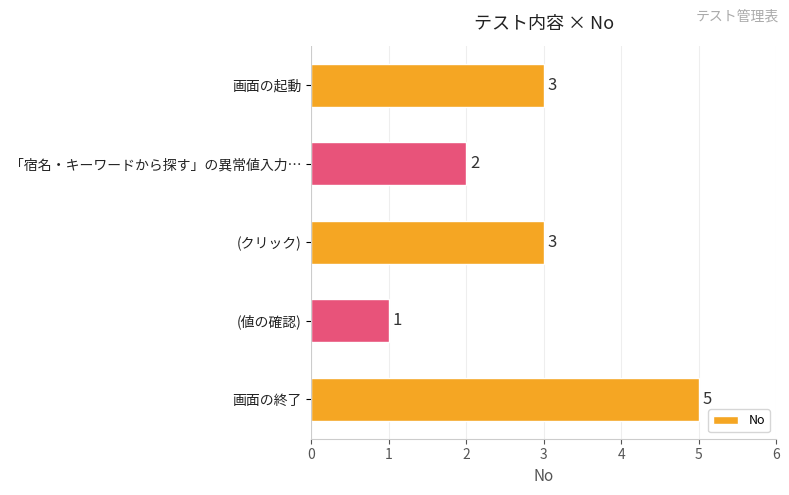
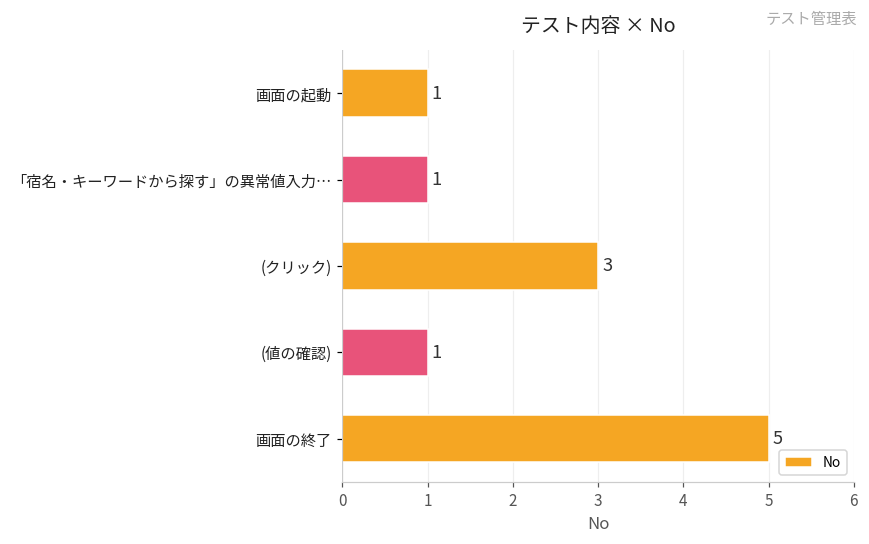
  {
-   "画面の起動": 3,
-   "「宿名・キーワードから探す」の異常値入力…": 2,
+   "画面の起動": 1,
+   "「宿名・キーワードから探す」の異常値入力…": 1,
    "(クリック)": 3,
    "(値の確認)": 1,
    "画面の終了": 5
  }
